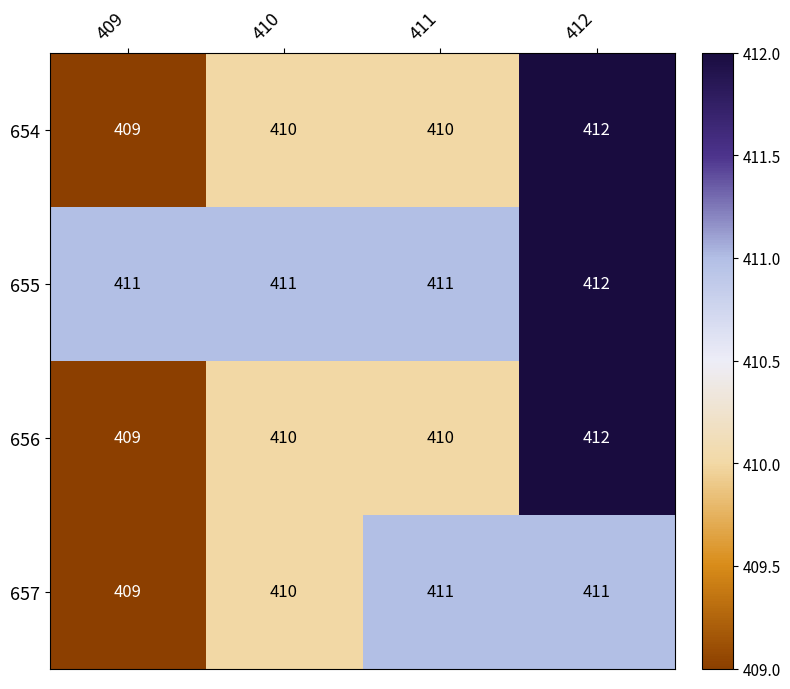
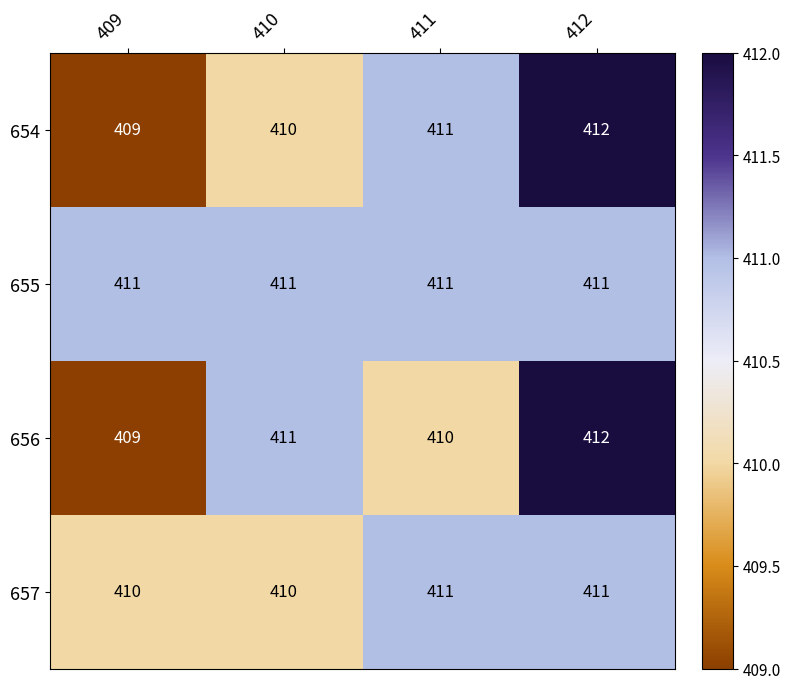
  {
    "654": {
      "409": 409,
      "410": 410,
-     "411": 410,
+     "411": 411,
      "412": 412
    },
    "655": {
      "409": 411,
      "410": 411,
      "411": 411,
-     "412": 412
+     "412": 411
    },
    "656": {
      "409": 409,
-     "410": 410,
+     "410": 411,
      "411": 410,
      "412": 412
    },
    "657": {
-     "409": 409,
+     "409": 410,
      "410": 410,
      "411": 411,
      "412": 411
    }
  }
